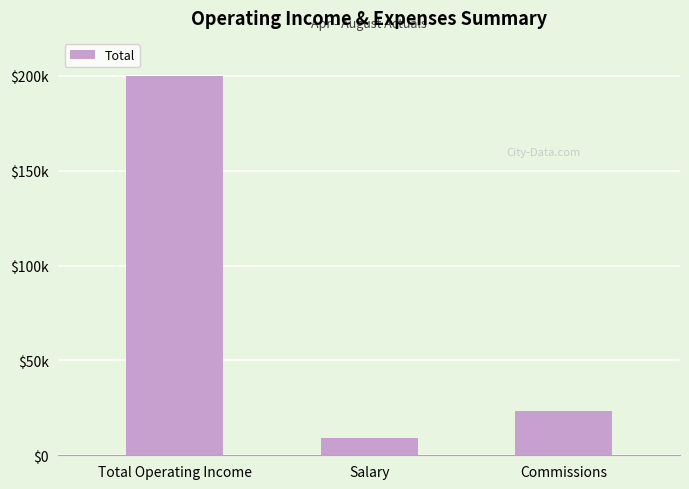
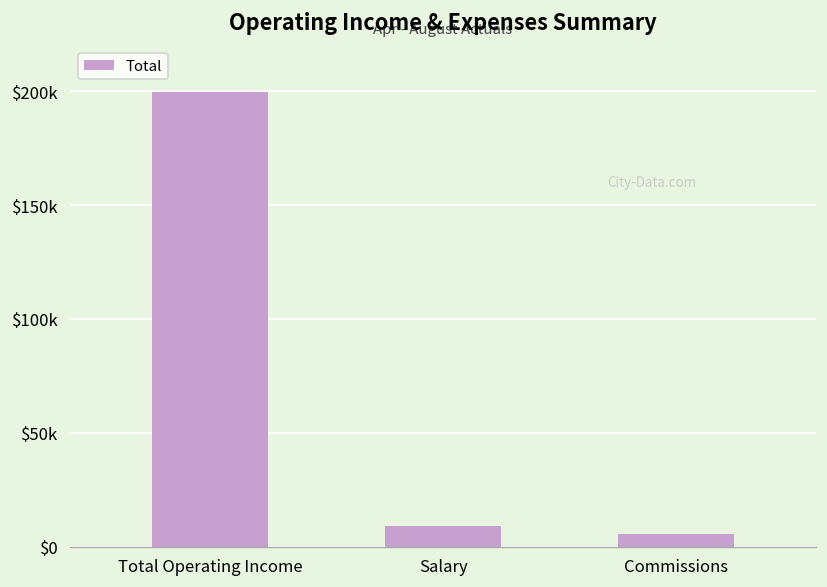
  {
    "Total Operating Income": "$200000",
    "Salary": "$9000",
-   "Commissions": "$24000"
+   "Commissions": "$6000"
  }
